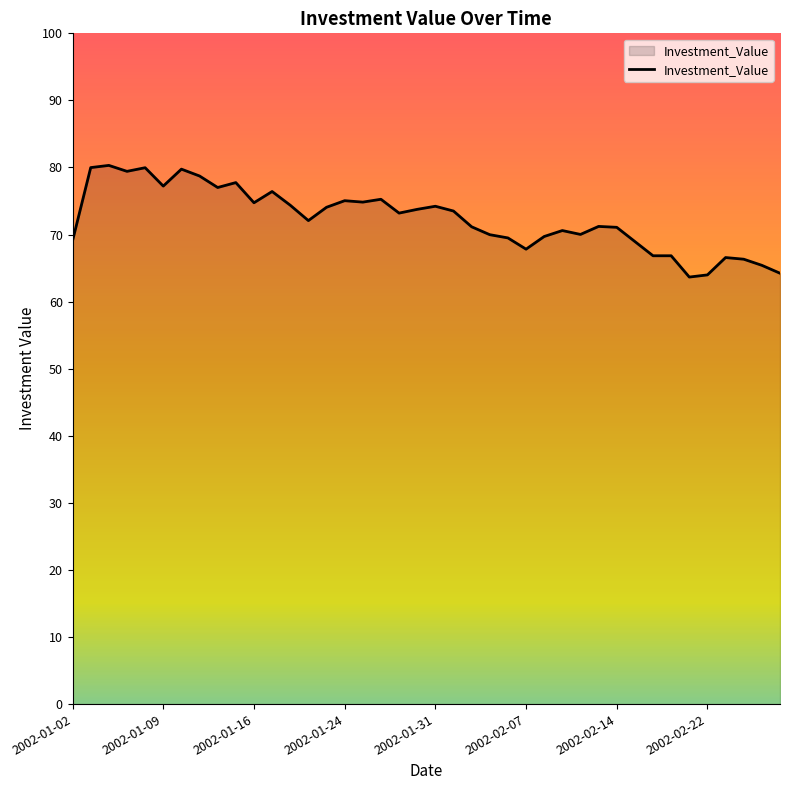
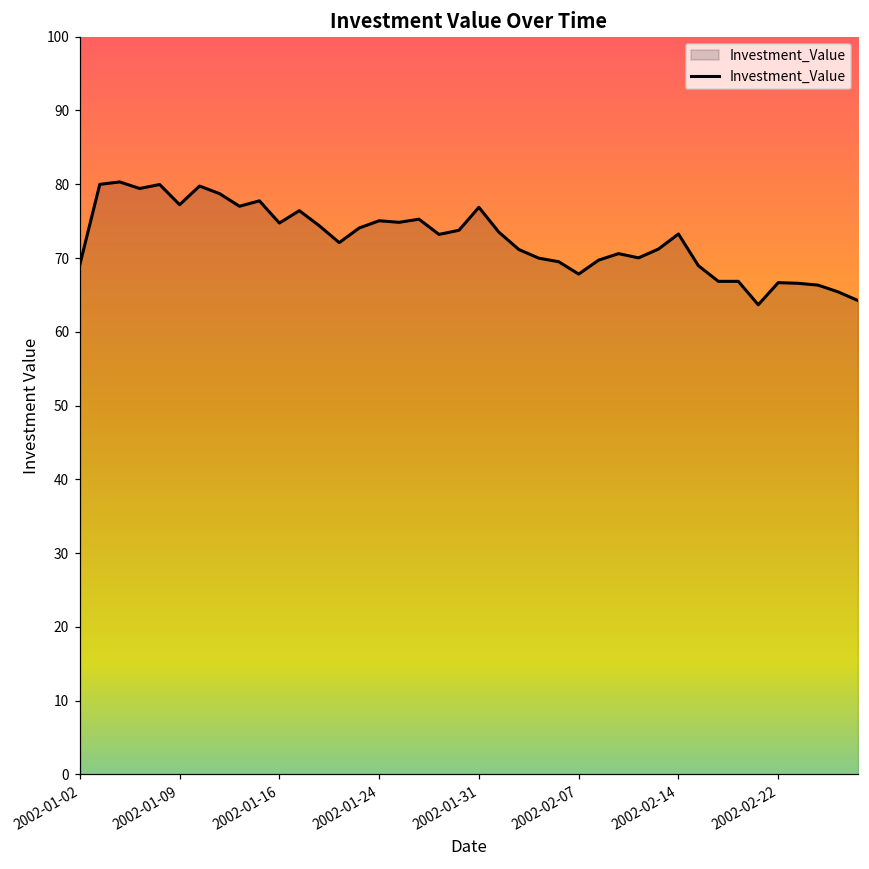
  {
    "2002-01-02": 69,
    "2002-01-09": 77,
    "2002-01-16": 75,
    "2002-01-24": 75,
-   "2002-01-31": 74,
+   "2002-01-31": 77,
    "2002-02-07": 68,
-   "2002-02-14": 71,
-   "2002-02-22": 64
+   "2002-02-14": 73,
+   "2002-02-22": 67
  }
